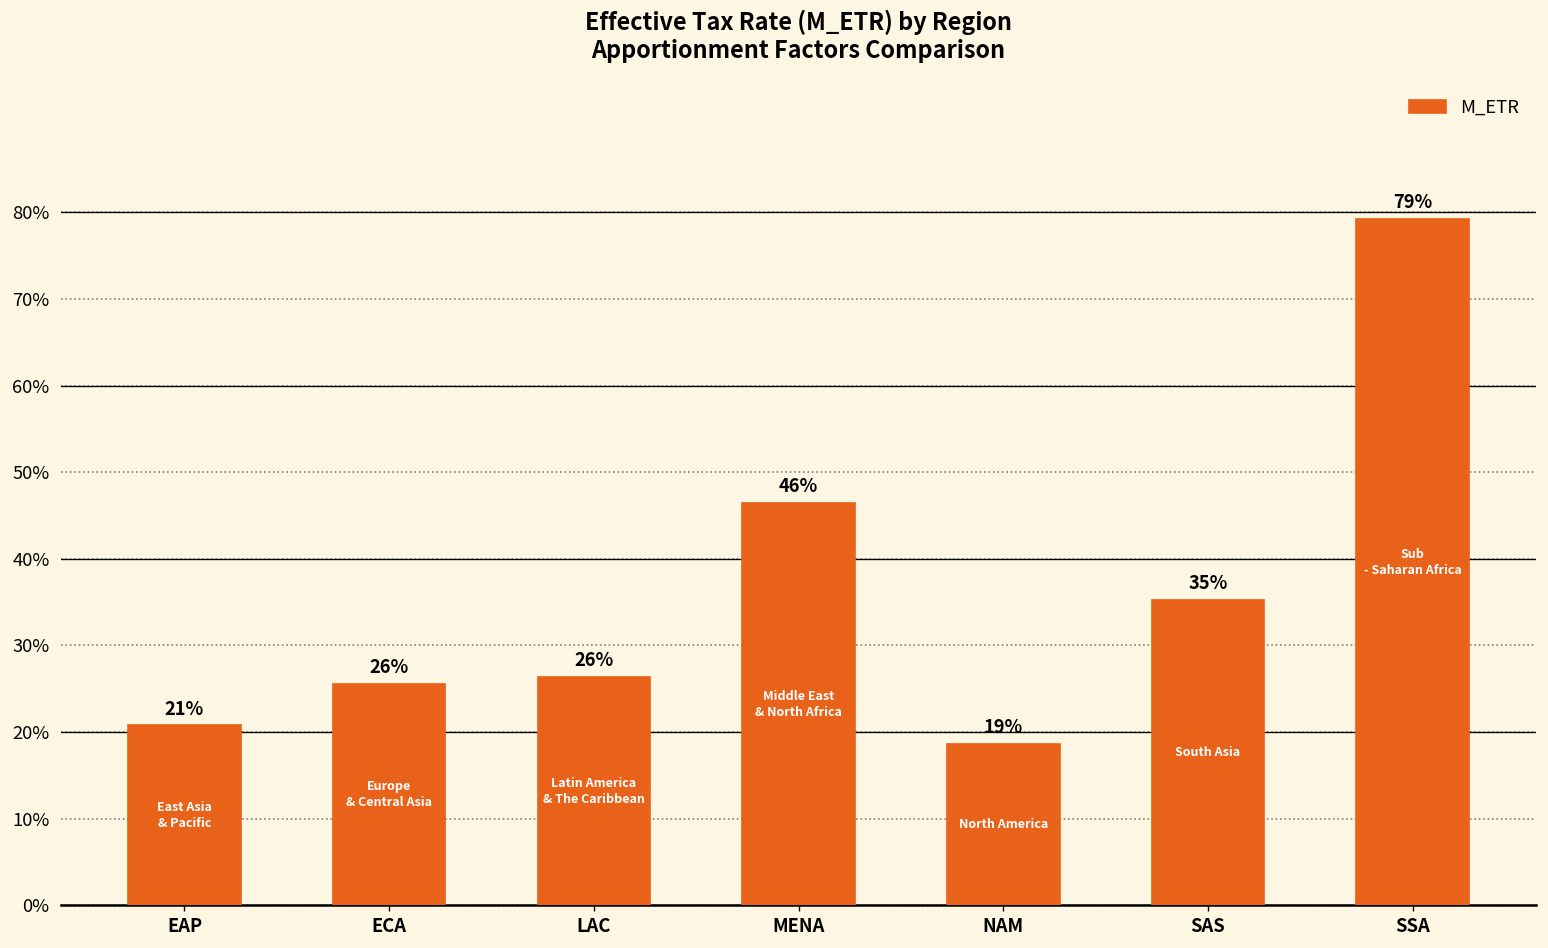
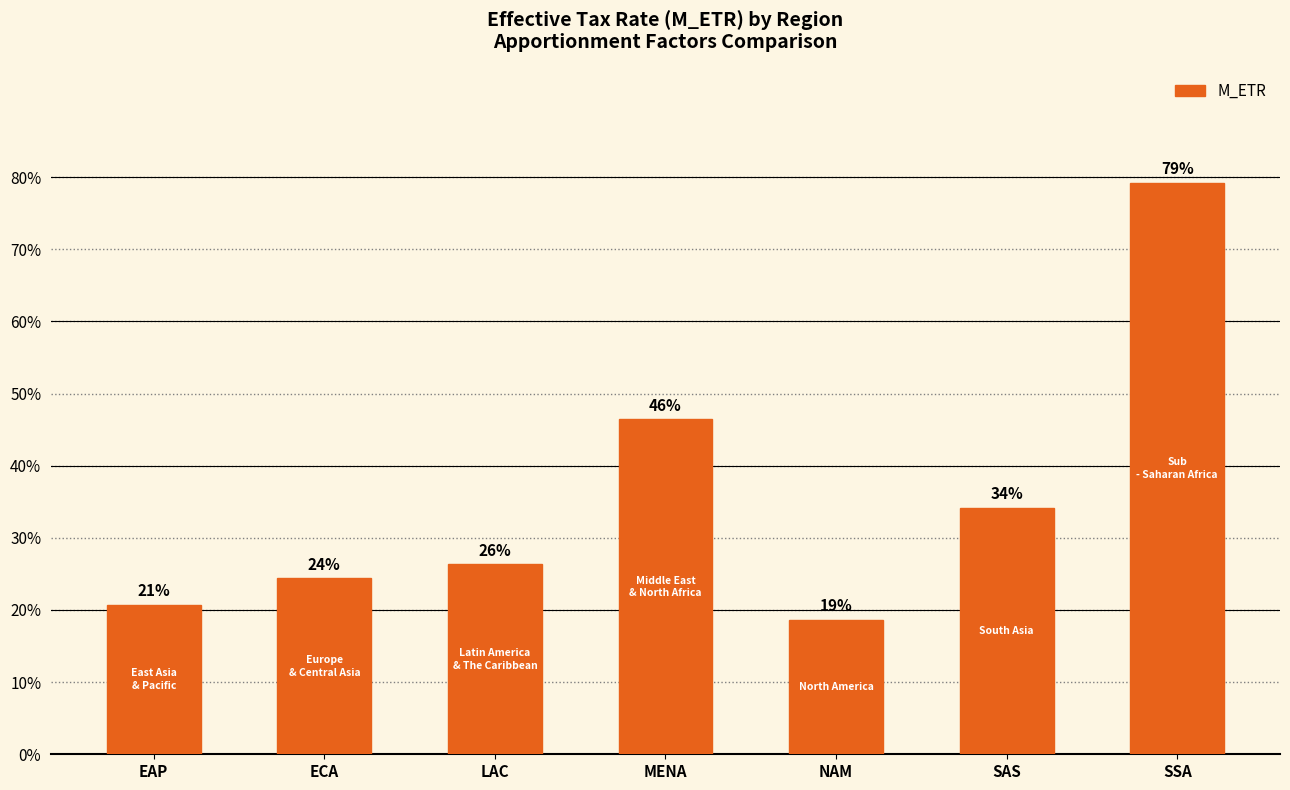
  {
    "EAP": "21%",
-   "ECA": "26%",
+   "ECA": "24%",
    "LAC": "26%",
    "MENA": "46%",
    "NAM": "19%",
-   "SAS": "35%",
+   "SAS": "34%",
    "SSA": "79%"
  }
